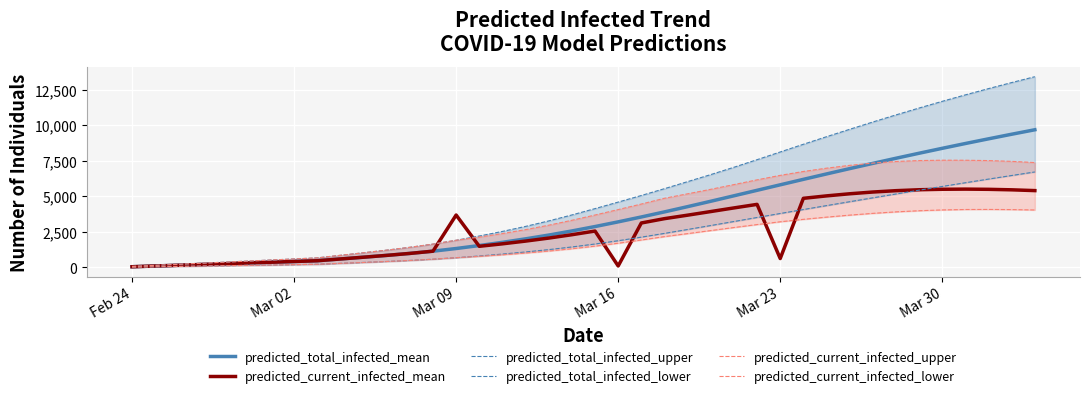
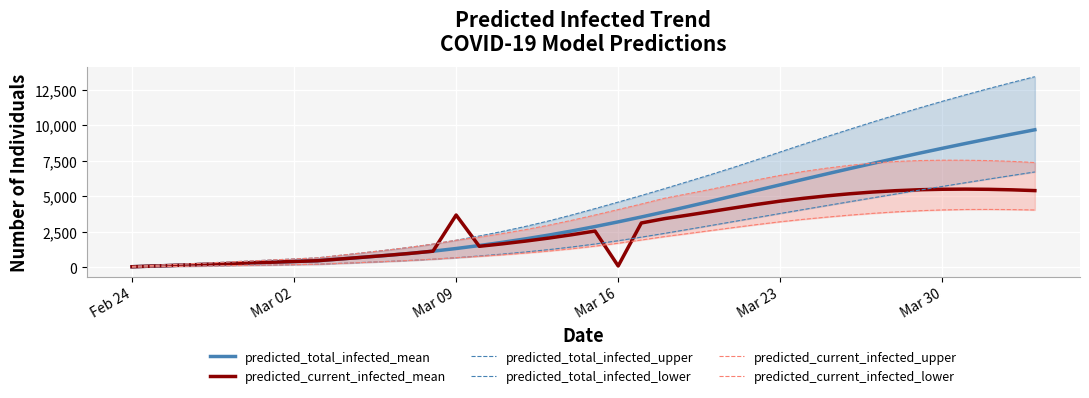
  {
    "predicted_current_infected_mean": {
      "Mar 09": "3,700",
      "Mar 16": "100",
-     "Mar 23": "600",
+     "Mar 23": "4,700",
      "Mar 30": "5,500"
    }
  }
